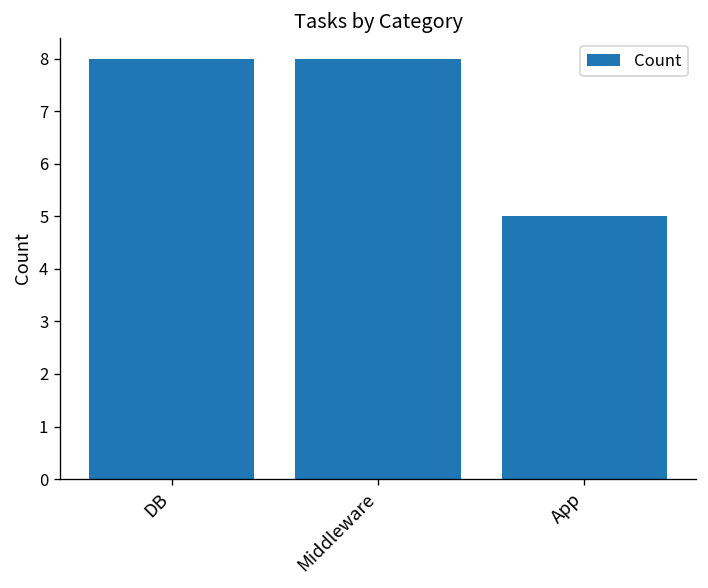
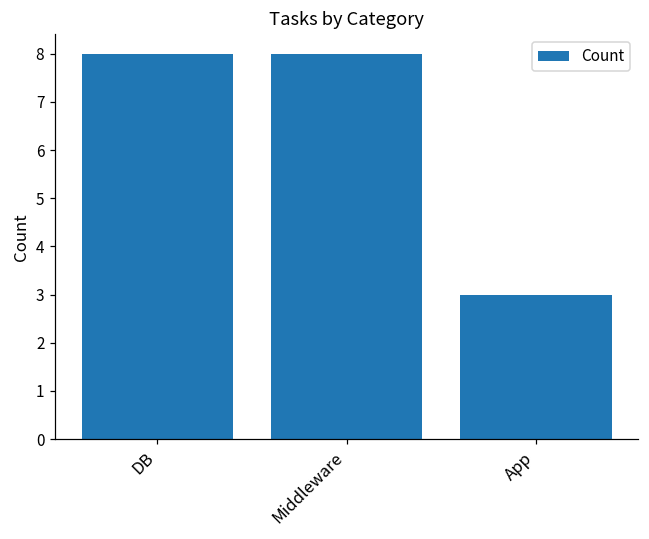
  {
    "DB": 8,
    "Middleware": 8,
-   "App": 5
+   "App": 3
  }
